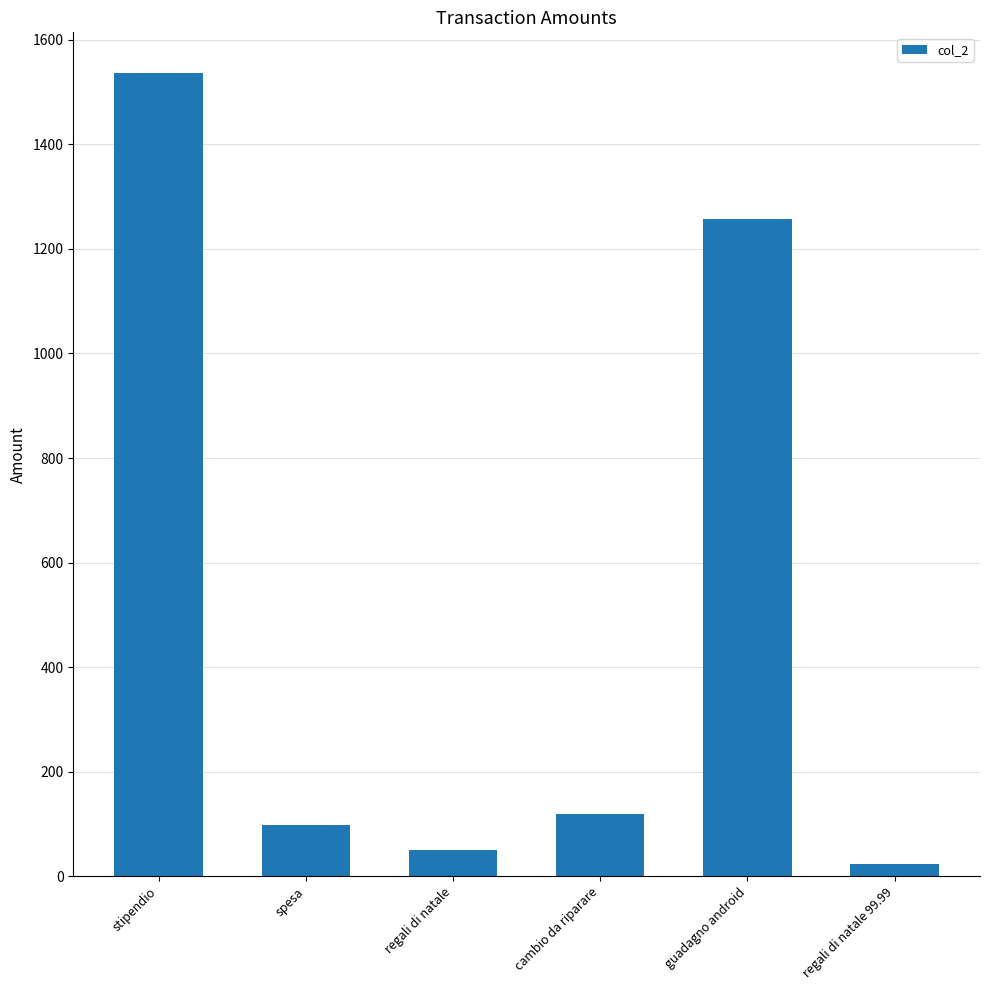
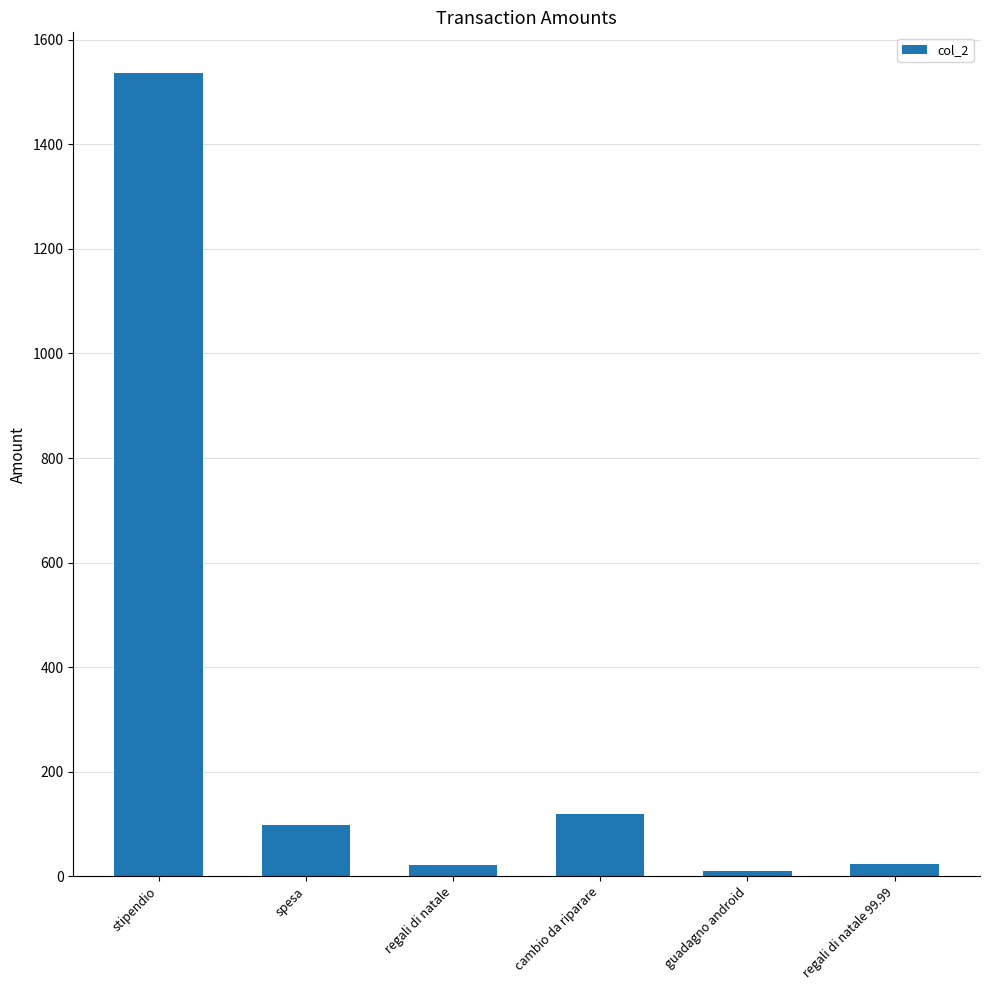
  {
    "stipendio": 1540,
    "spesa": 100,
-   "regali di natale": 50,
+   "regali di natale": 20,
    "cambio da riparare": 120,
-   "guadagno android": 1260,
+   "guadagno android": 10,
    "regali di natale 99.99": 20
  }
